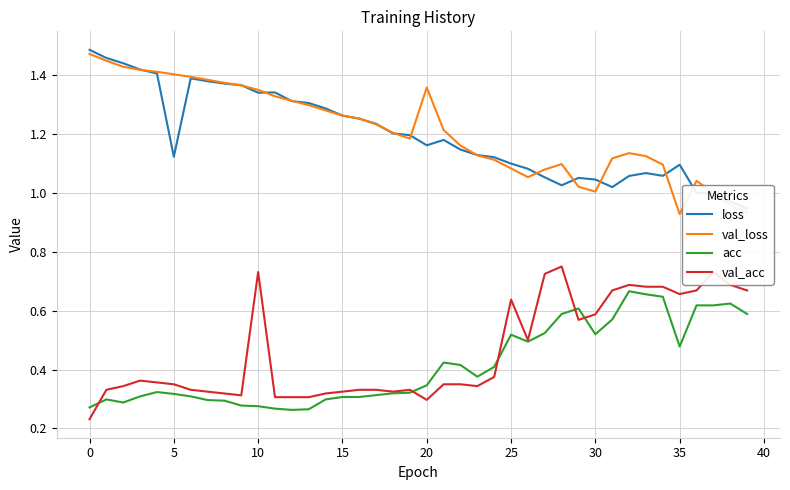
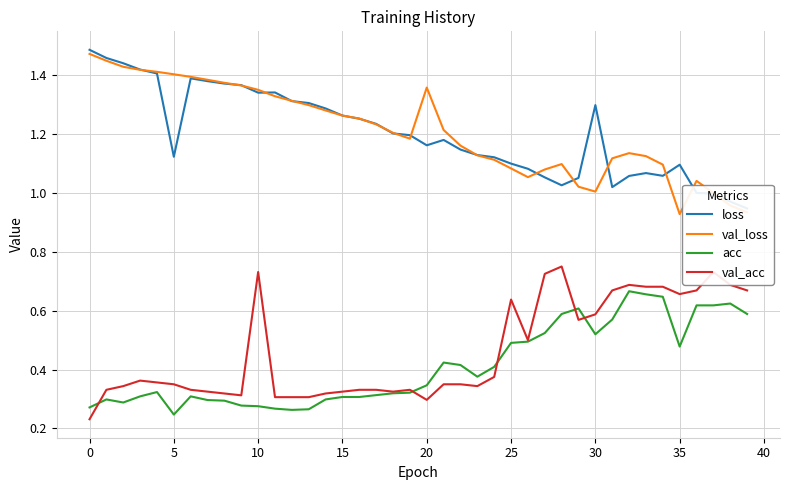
  {
    "loss": {
      "0": 1.49,
      "5": 1.12,
      "10": 1.34,
      "20": 1.16,
      "25": 1.10,
-     "30": 1.05,
+     "30": 1.30,
      "35": 1.10
    },
    "val_loss": {
      "0": 1.47,
      "5": 1.40,
      "10": 1.35,
      "20": 1.36,
      "25": 1.08,
      "30": 1.00,
      "35": 0.93
    },
    "acc": {
      "0": 0.27,
-     "5": 0.32,
+     "5": 0.25,
      "10": 0.28,
      "15": 0.31,
      "20": 0.35,
-     "25": 0.52,
+     "25": 0.49,
      "30": 0.52,
      "35": 0.48
    },
    "val_acc": {
      "0": 0.23,
      "5": 0.35,
      "10": 0.73,
      "15": 0.32,
      "20": 0.30,
      "25": 0.64,
      "30": 0.59,
      "35": 0.66
    }
  }
